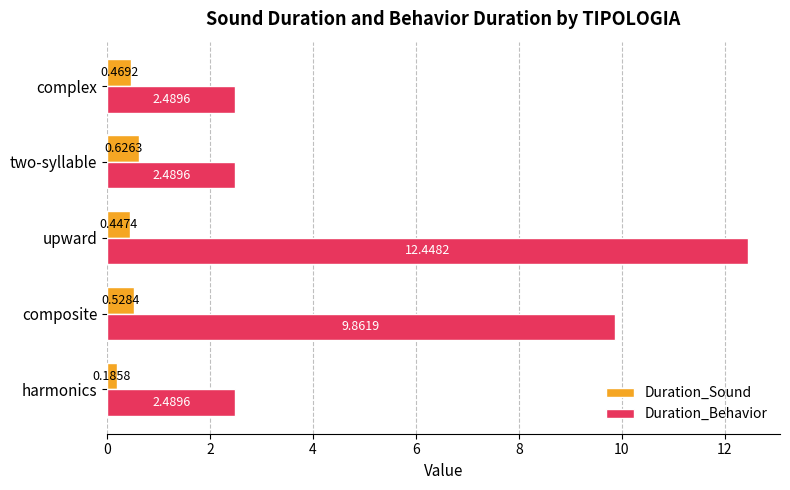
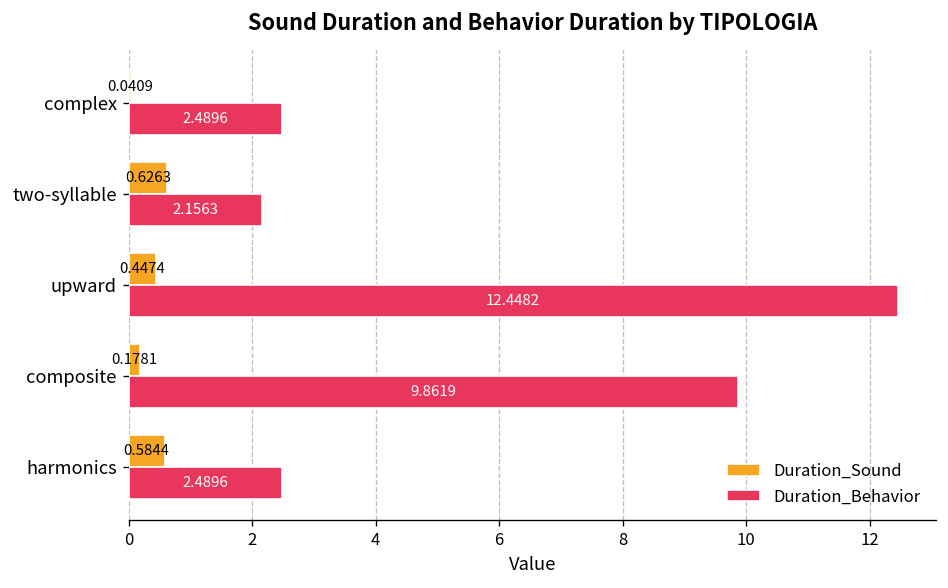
  {
    "Duration_Sound": {
-     "complex": 0.4692,
+     "complex": 0.0409,
      "two-syllable": 0.6263,
      "upward": 0.4474,
-     "composite": 0.5284,
-     "harmonics": 0.1858
+     "composite": 0.1781,
+     "harmonics": 0.5844
    },
    "Duration_Behavior": {
      "complex": 2.4896,
-     "two-syllable": 2.4896,
+     "two-syllable": 2.1563,
      "upward": 12.4482,
      "composite": 9.8619,
      "harmonics": 2.4896
    }
  }
